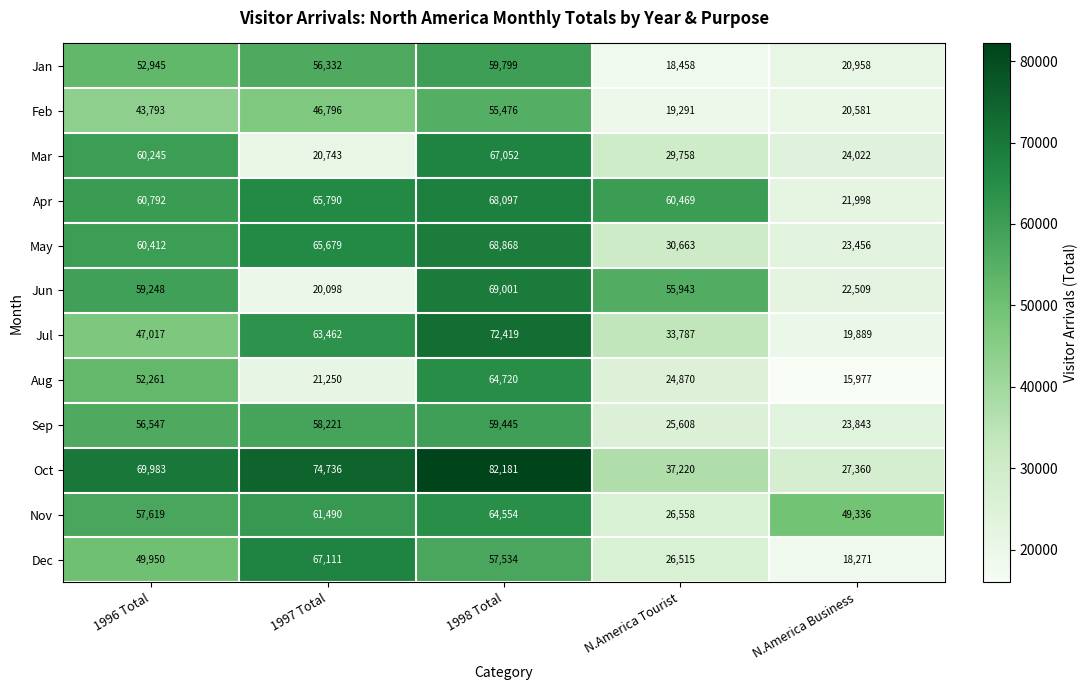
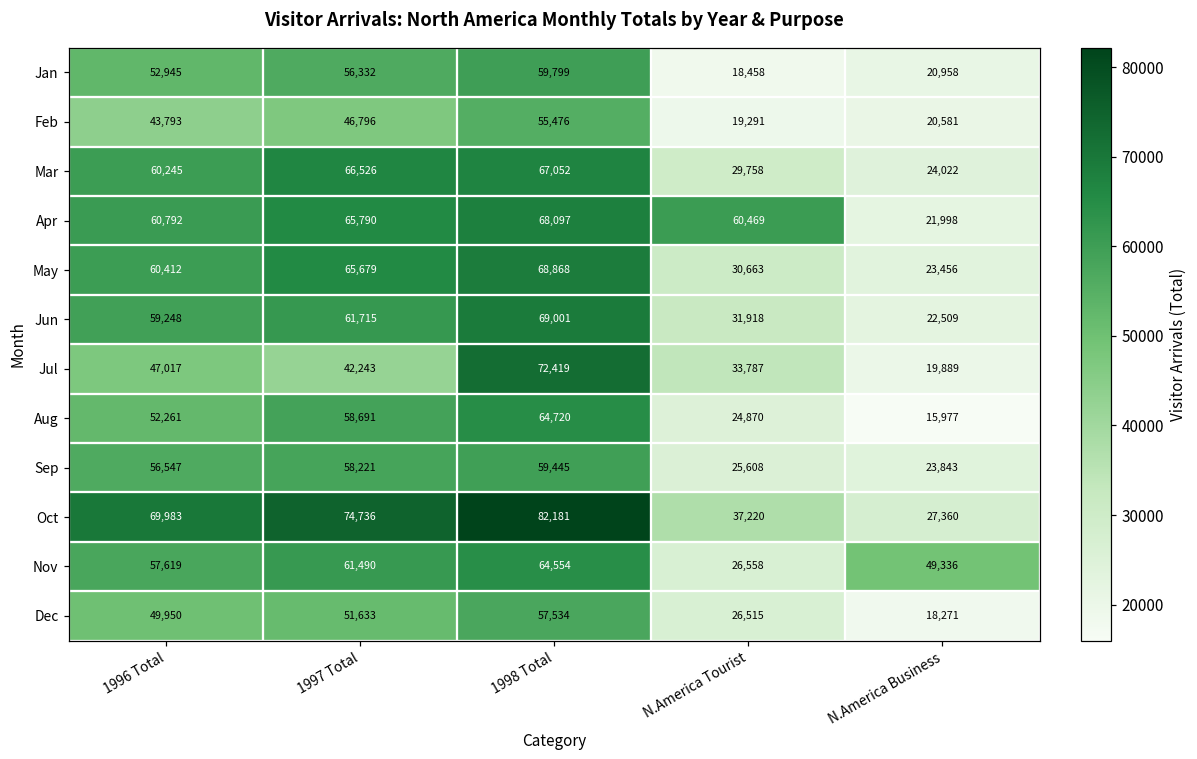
  {
    "Jan": {
      "1996 Total": "52,945",
      "1997 Total": "56,332",
      "1998 Total": "59,799",
      "N.America Tourist": "18,458",
      "N.America Business": "20,958"
    },
    "Feb": {
      "1996 Total": "43,793",
      "1997 Total": "46,796",
      "1998 Total": "55,476",
      "N.America Tourist": "19,291",
      "N.America Business": "20,581"
    },
    "Mar": {
      "1996 Total": "60,245",
-     "1997 Total": "20,743",
+     "1997 Total": "66,526",
      "1998 Total": "67,052",
      "N.America Tourist": "29,758",
      "N.America Business": "24,022"
    },
    "Apr": {
      "1996 Total": "60,792",
      "1997 Total": "65,790",
      "1998 Total": "68,097",
      "N.America Tourist": "60,469",
      "N.America Business": "21,998"
    },
    "May": {
      "1996 Total": "60,412",
      "1997 Total": "65,679",
      "1998 Total": "68,868",
      "N.America Tourist": "30,663",
      "N.America Business": "23,456"
    },
    "Jun": {
      "1996 Total": "59,248",
-     "1997 Total": "20,098",
+     "1997 Total": "61,715",
      "1998 Total": "69,001",
-     "N.America Tourist": "55,943",
+     "N.America Tourist": "31,918",
      "N.America Business": "22,509"
    },
    "Jul": {
      "1996 Total": "47,017",
-     "1997 Total": "63,462",
+     "1997 Total": "42,243",
      "1998 Total": "72,419",
      "N.America Tourist": "33,787",
      "N.America Business": "19,889"
    },
    "Aug": {
      "1996 Total": "52,261",
-     "1997 Total": "21,250",
+     "1997 Total": "58,691",
      "1998 Total": "64,720",
      "N.America Tourist": "24,870",
      "N.America Business": "15,977"
    },
    "Sep": {
      "1996 Total": "56,547",
      "1997 Total": "58,221",
      "1998 Total": "59,445",
      "N.America Tourist": "25,608",
      "N.America Business": "23,843"
    },
    "Oct": {
      "1996 Total": "69,983",
      "1997 Total": "74,736",
      "1998 Total": "82,181",
      "N.America Tourist": "37,220",
      "N.America Business": "27,360"
    },
    "Nov": {
      "1996 Total": "57,619",
      "1997 Total": "61,490",
      "1998 Total": "64,554",
      "N.America Tourist": "26,558",
      "N.America Business": "49,336"
    },
    "Dec": {
      "1996 Total": "49,950",
-     "1997 Total": "67,111",
+     "1997 Total": "51,633",
      "1998 Total": "57,534",
      "N.America Tourist": "26,515",
      "N.America Business": "18,271"
    }
  }
